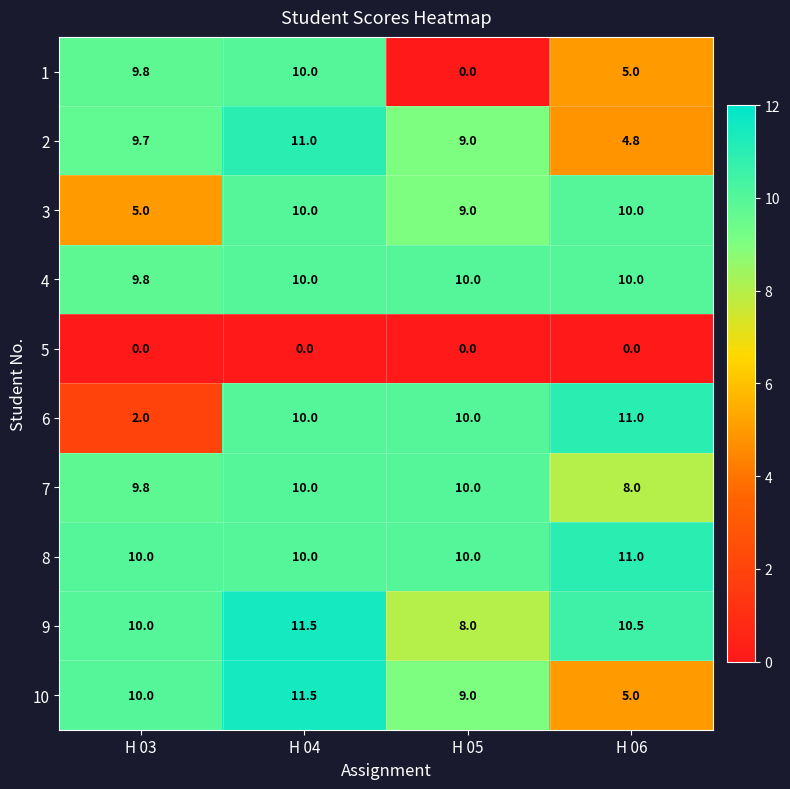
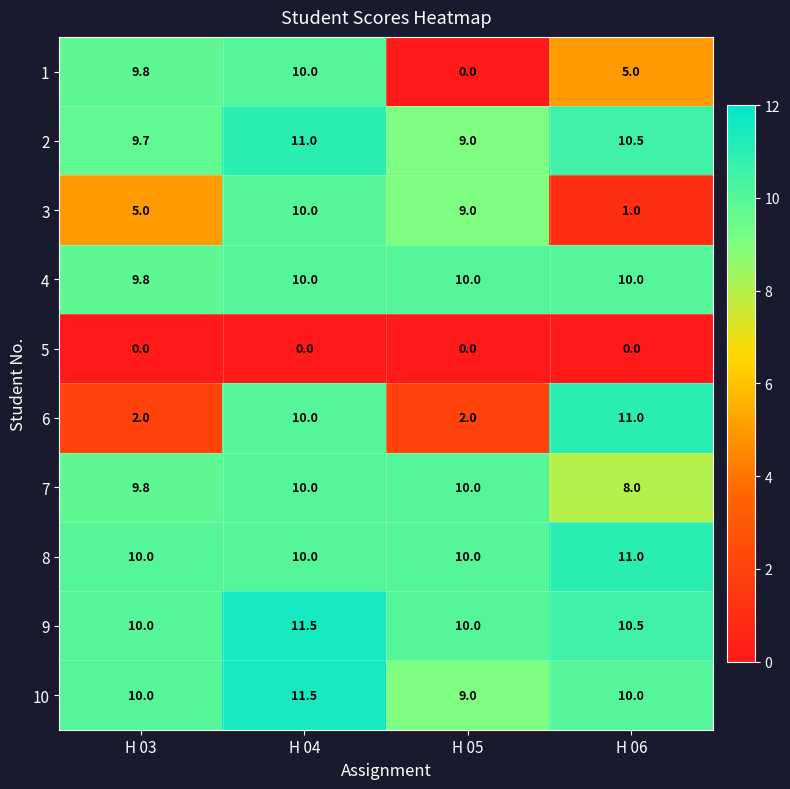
  {
    "1": {
      "H 03": 9.8,
      "H 04": 10.0,
      "H 05": 0.0,
      "H 06": 5.0
    },
    "2": {
      "H 03": 9.7,
      "H 04": 11.0,
      "H 05": 9.0,
-     "H 06": 4.8
+     "H 06": 10.5
    },
    "3": {
      "H 03": 5.0,
      "H 04": 10.0,
      "H 05": 9.0,
-     "H 06": 10.0
+     "H 06": 1.0
    },
    "4": {
      "H 03": 9.8,
      "H 04": 10.0,
      "H 05": 10.0,
      "H 06": 10.0
    },
    "5": {
      "H 03": 0.0,
      "H 04": 0.0,
      "H 05": 0.0,
      "H 06": 0.0
    },
    "6": {
      "H 03": 2.0,
      "H 04": 10.0,
-     "H 05": 10.0,
+     "H 05": 2.0,
      "H 06": 11.0
    },
    "7": {
      "H 03": 9.8,
      "H 04": 10.0,
      "H 05": 10.0,
      "H 06": 8.0
    },
    "8": {
      "H 03": 10.0,
      "H 04": 10.0,
      "H 05": 10.0,
      "H 06": 11.0
    },
    "9": {
      "H 03": 10.0,
      "H 04": 11.5,
-     "H 05": 8.0,
+     "H 05": 10.0,
      "H 06": 10.5
    },
    "10": {
      "H 03": 10.0,
      "H 04": 11.5,
      "H 05": 9.0,
-     "H 06": 5.0
+     "H 06": 10.0
    }
  }
